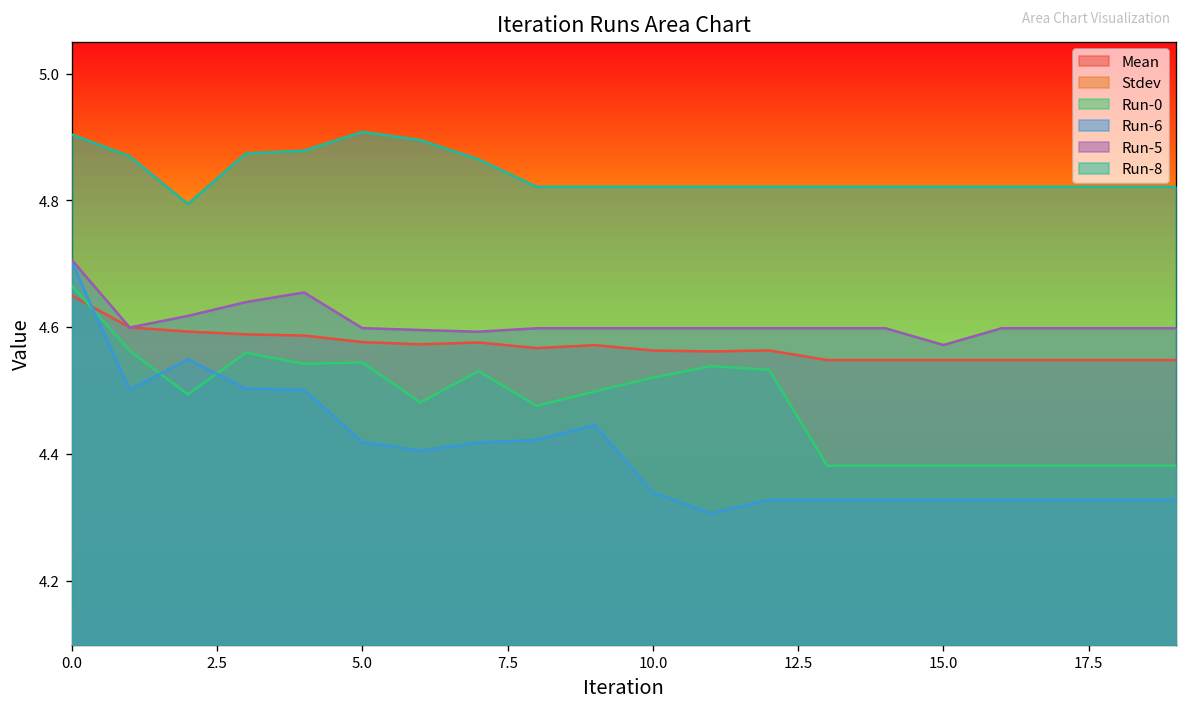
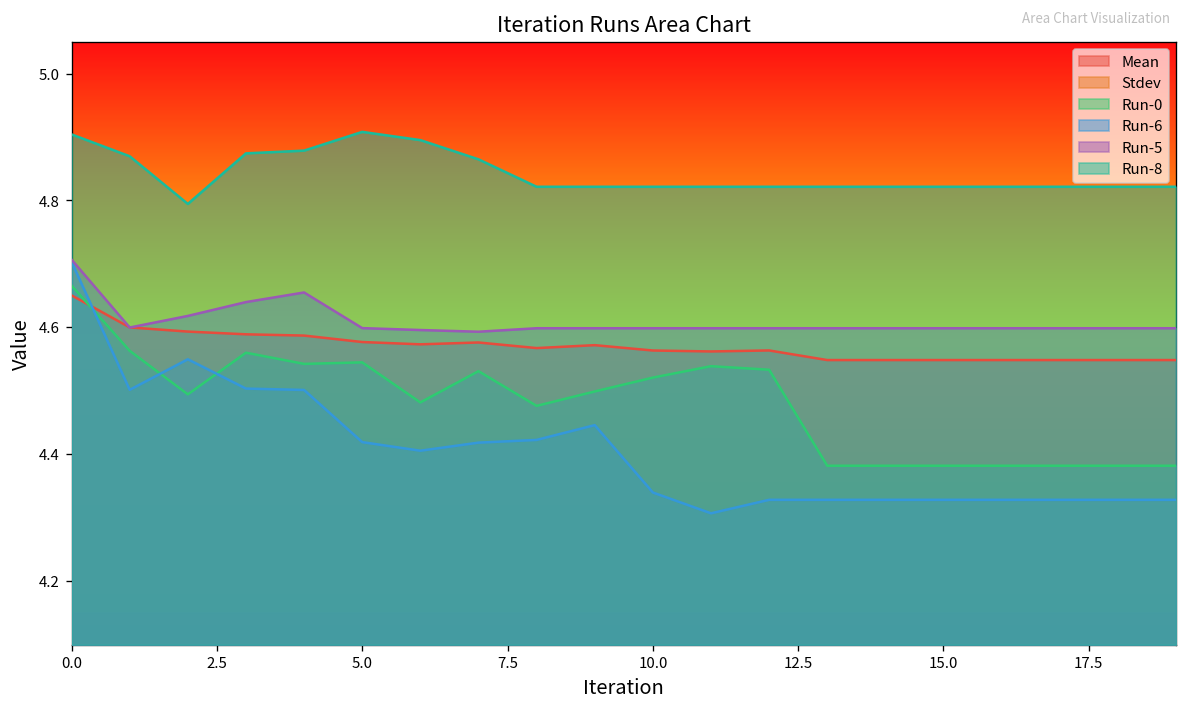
  {
    "Run-5": {
      "5.0": 4.60,
      "10.0": 4.60,
-     "15.0": 4.57
+     "15.0": 4.60
    }
  }
